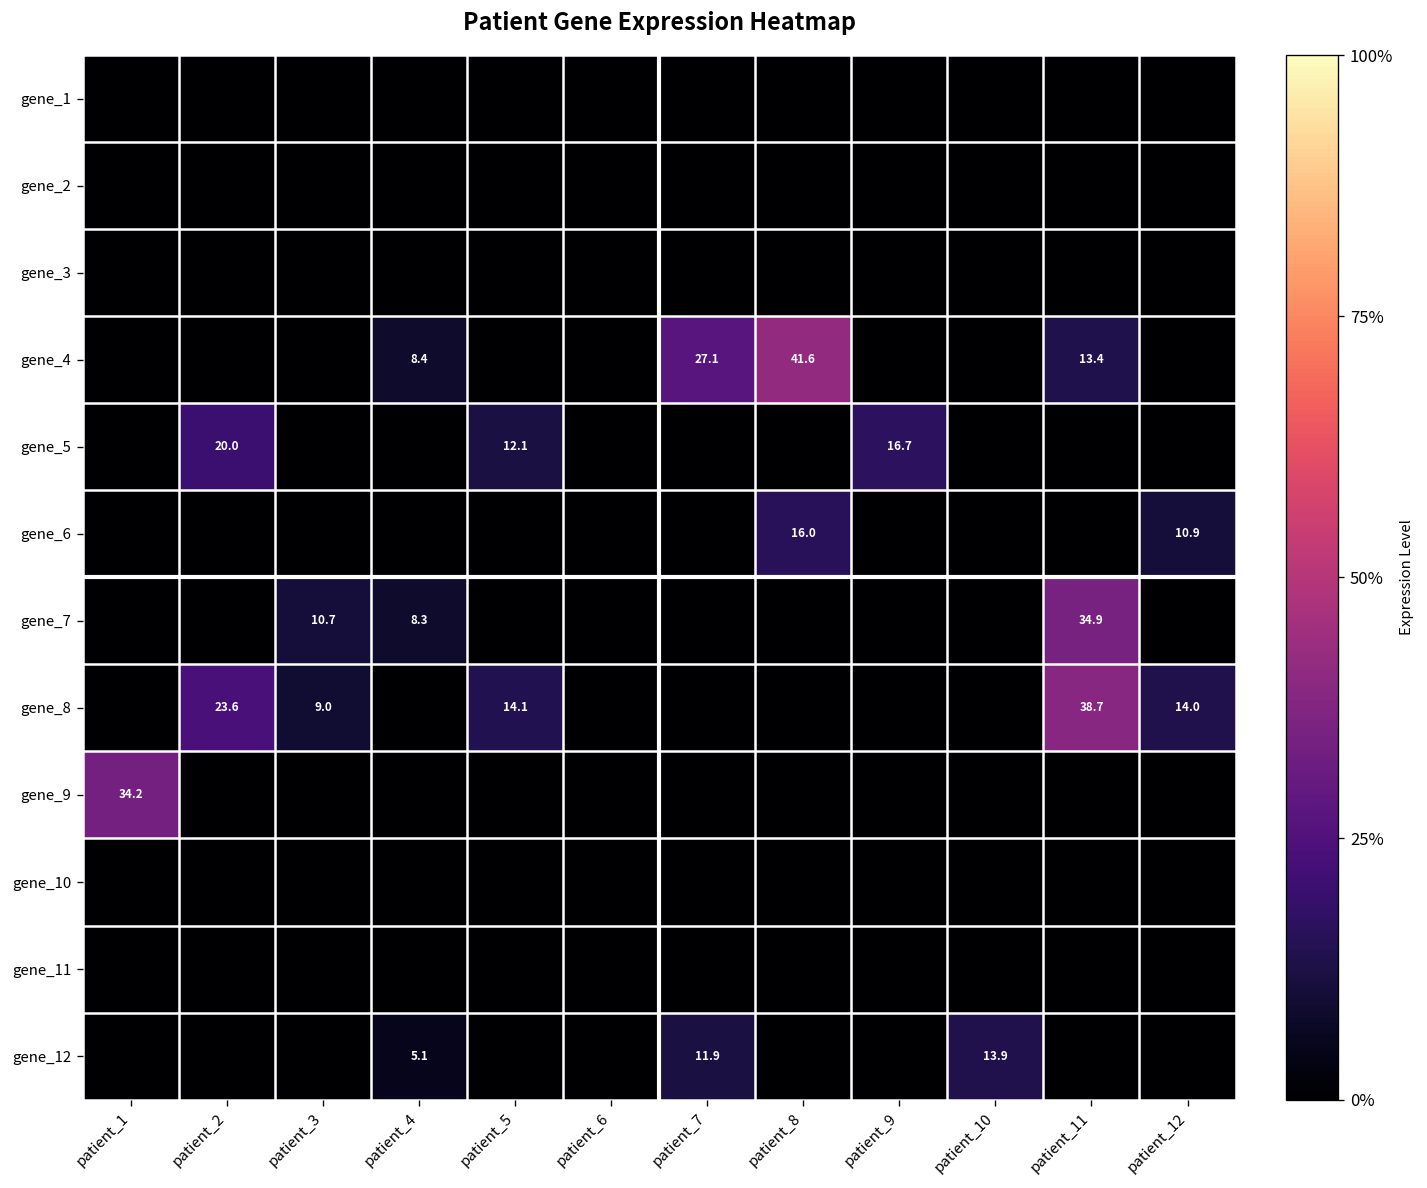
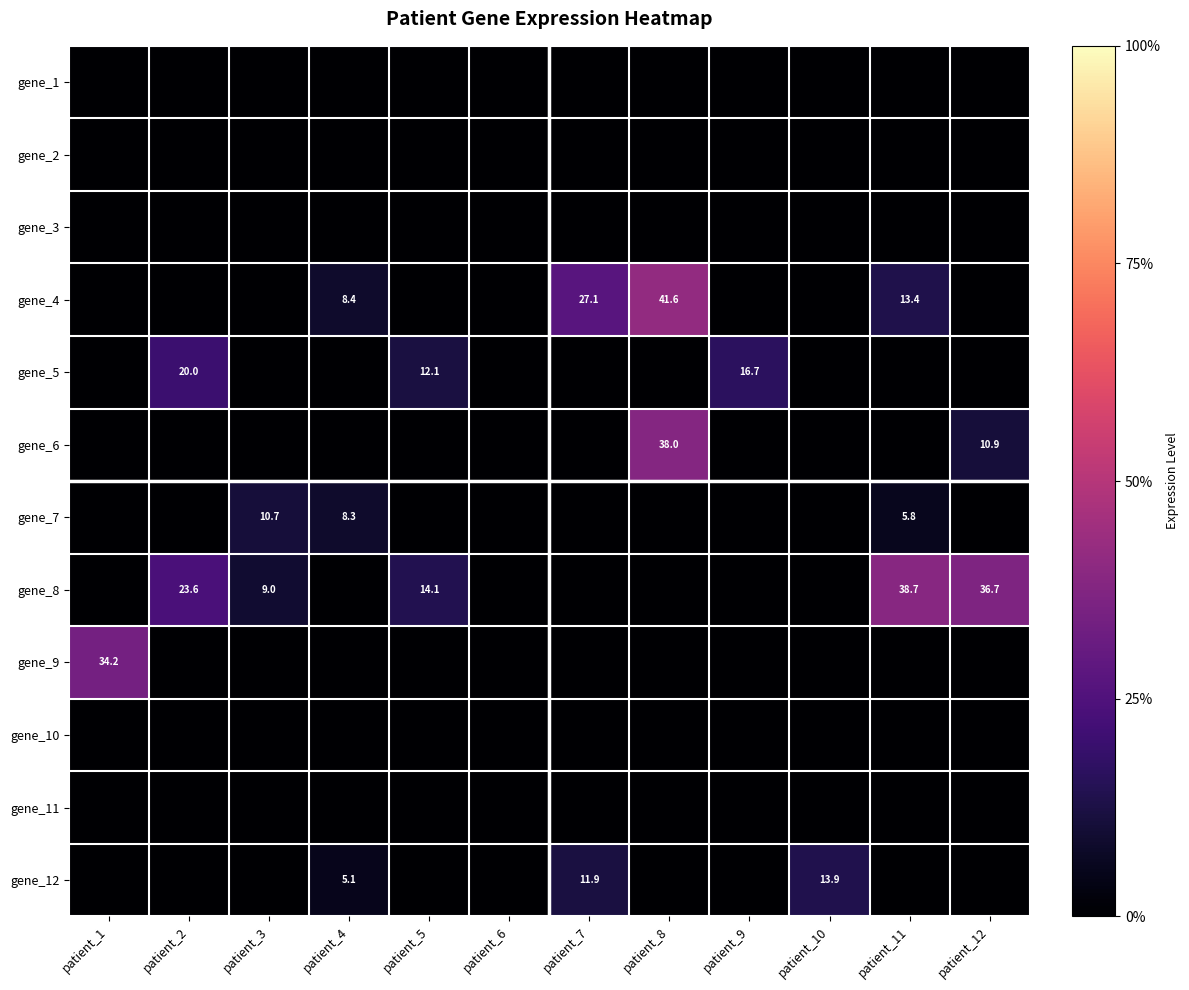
  {
    "gene_4": {
      "patient_4": 8.4,
      "patient_7": 27.1,
      "patient_8": 41.6,
      "patient_11": 13.4
    },
    "gene_5": {
      "patient_2": 20.0,
      "patient_5": 12.1,
      "patient_9": 16.7
    },
    "gene_6": {
-     "patient_8": 16.0,
+     "patient_8": 38.0,
      "patient_12": 10.9
    },
    "gene_7": {
      "patient_3": 10.7,
      "patient_4": 8.3,
-     "patient_11": 34.9
+     "patient_11": 5.8
    },
    "gene_8": {
      "patient_2": 23.6,
      "patient_3": 9.0,
      "patient_5": 14.1,
      "patient_11": 38.7,
-     "patient_12": 14.0
+     "patient_12": 36.7
    },
    "gene_9": {
      "patient_1": 34.2
    },
    "gene_12": {
      "patient_4": 5.1,
      "patient_7": 11.9,
      "patient_10": 13.9
    }
  }
